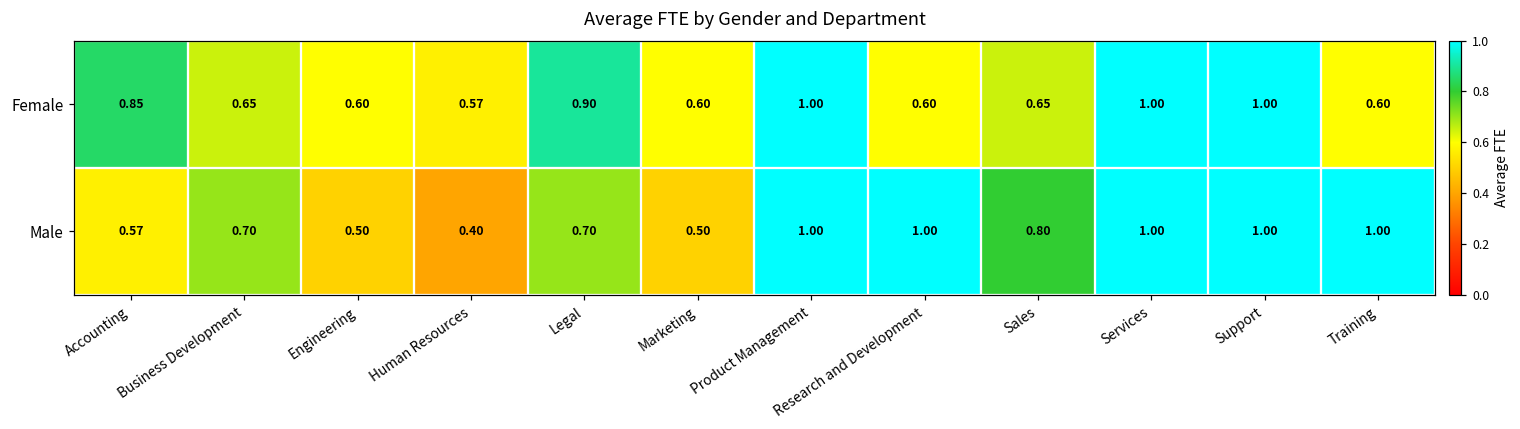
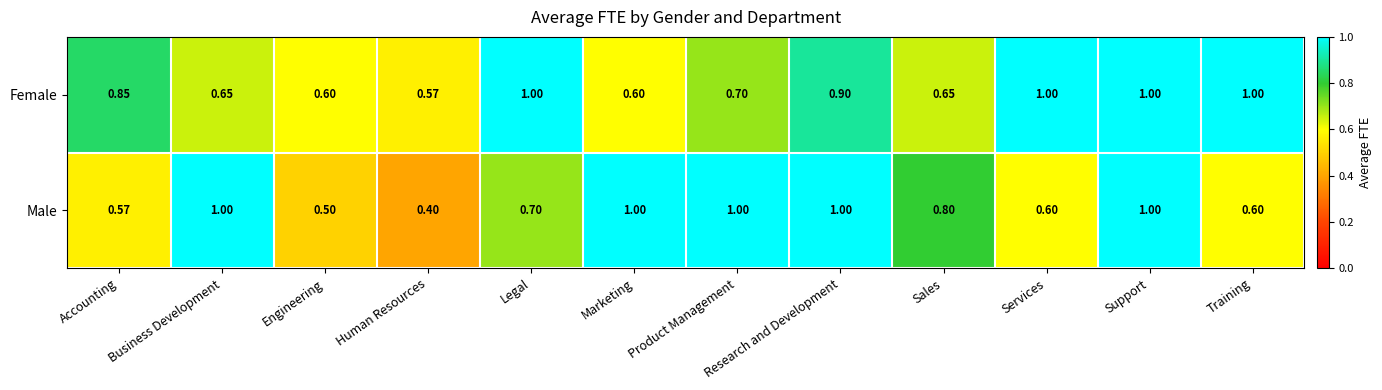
  {
    "Female": {
      "Accounting": 0.85,
      "Business Development": 0.65,
      "Engineering": 0.60,
      "Human Resources": 0.57,
-     "Legal": 0.90,
+     "Legal": 1.00,
      "Marketing": 0.60,
-     "Product Management": 1.00,
-     "Research and Development": 0.60,
+     "Product Management": 0.70,
+     "Research and Development": 0.90,
      "Sales": 0.65,
      "Services": 1.00,
      "Support": 1.00,
-     "Training": 0.60
+     "Training": 1.00
    },
    "Male": {
      "Accounting": 0.57,
-     "Business Development": 0.70,
+     "Business Development": 1.00,
      "Engineering": 0.50,
      "Human Resources": 0.40,
      "Legal": 0.70,
-     "Marketing": 0.50,
+     "Marketing": 1.00,
      "Product Management": 1.00,
      "Research and Development": 1.00,
      "Sales": 0.80,
-     "Services": 1.00,
+     "Services": 0.60,
      "Support": 1.00,
-     "Training": 1.00
+     "Training": 0.60
    }
  }
